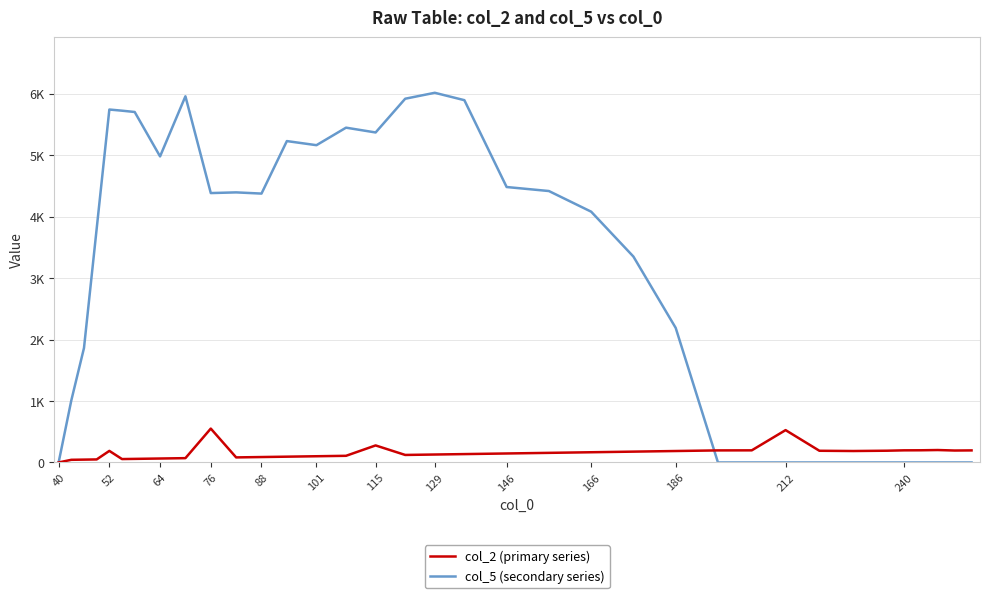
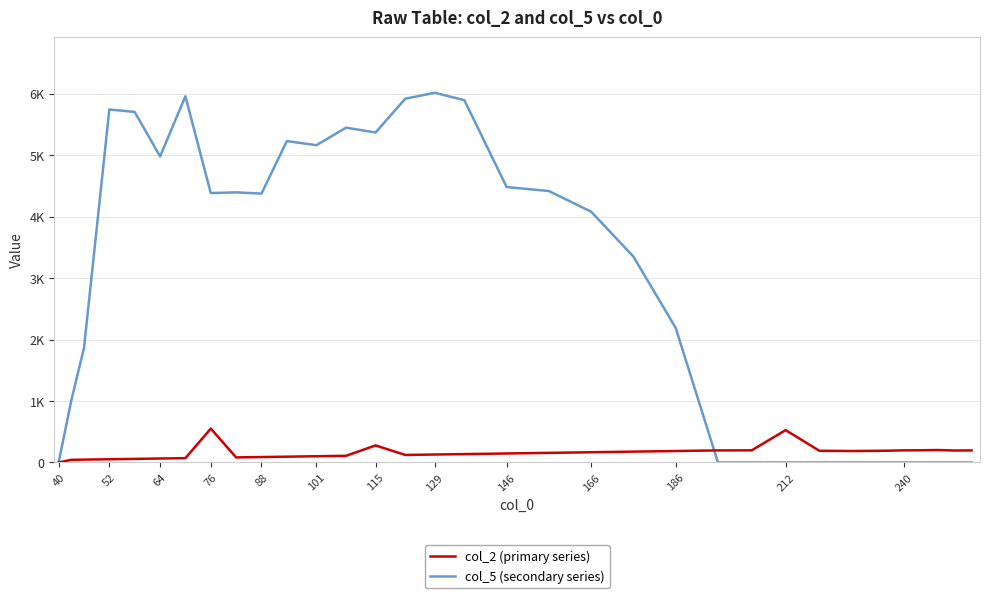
  {
    "col_2 (primary series)": {
-     "52": 200,
+     "52": 100,
      "64": 100,
      "76": 600,
      "88": 100,
      "101": 100,
      "115": 300,
      "129": 100,
      "146": 100,
      "166": 200,
      "186": 200,
      "212": 500,
      "240": 200
    },
    "col_5 (secondary series)": {
      "52": 5700,
      "64": 5000,
      "76": 4400,
      "88": 4400,
      "101": 5200,
      "115": 5400,
      "129": 6000,
      "146": 4500,
      "166": 4100,
      "186": 2200,
      "212": 0,
      "240": 0
    }
  }
